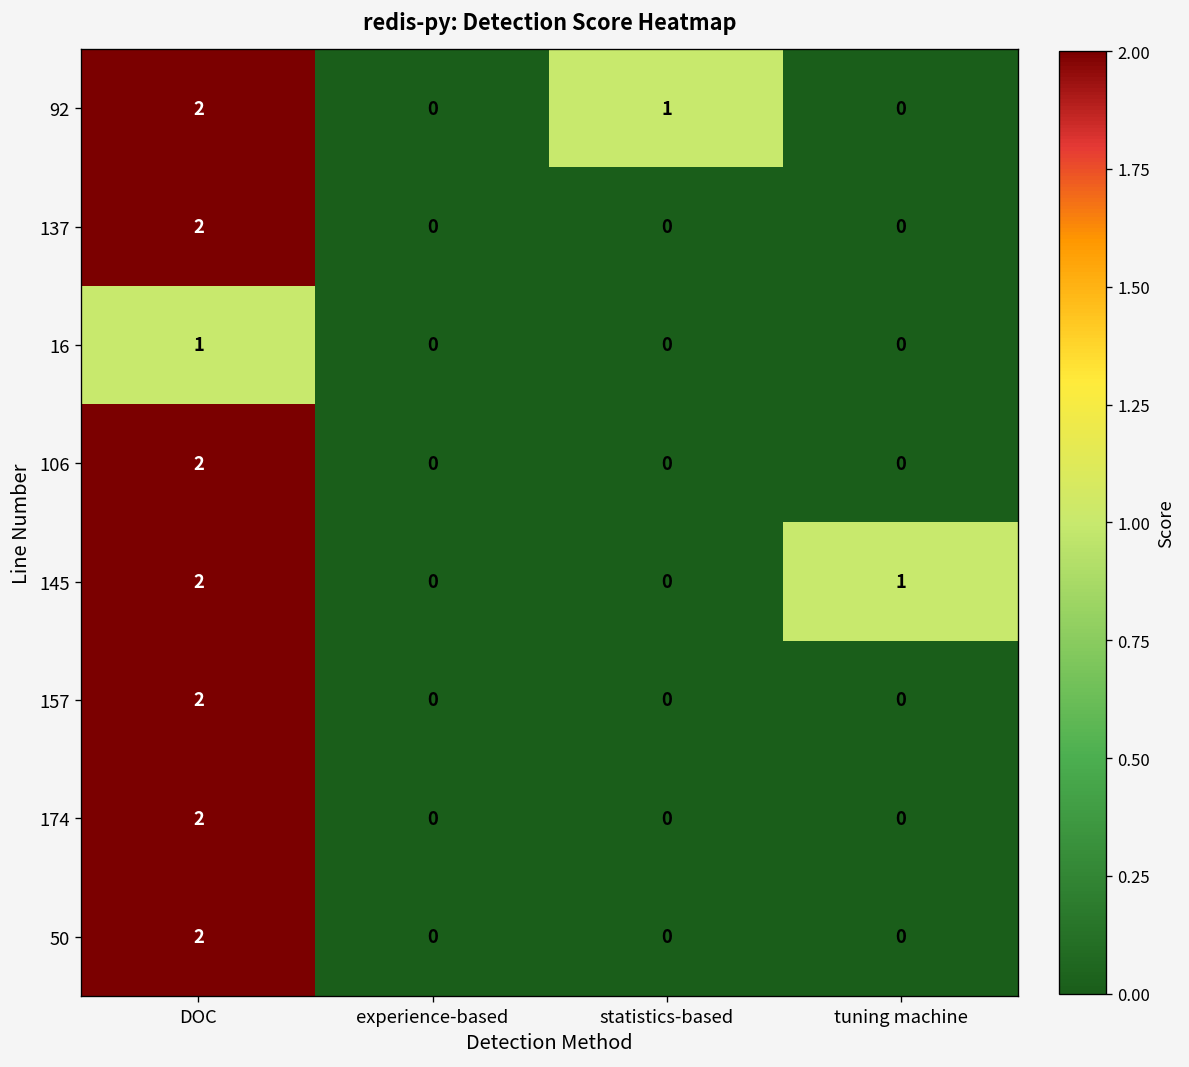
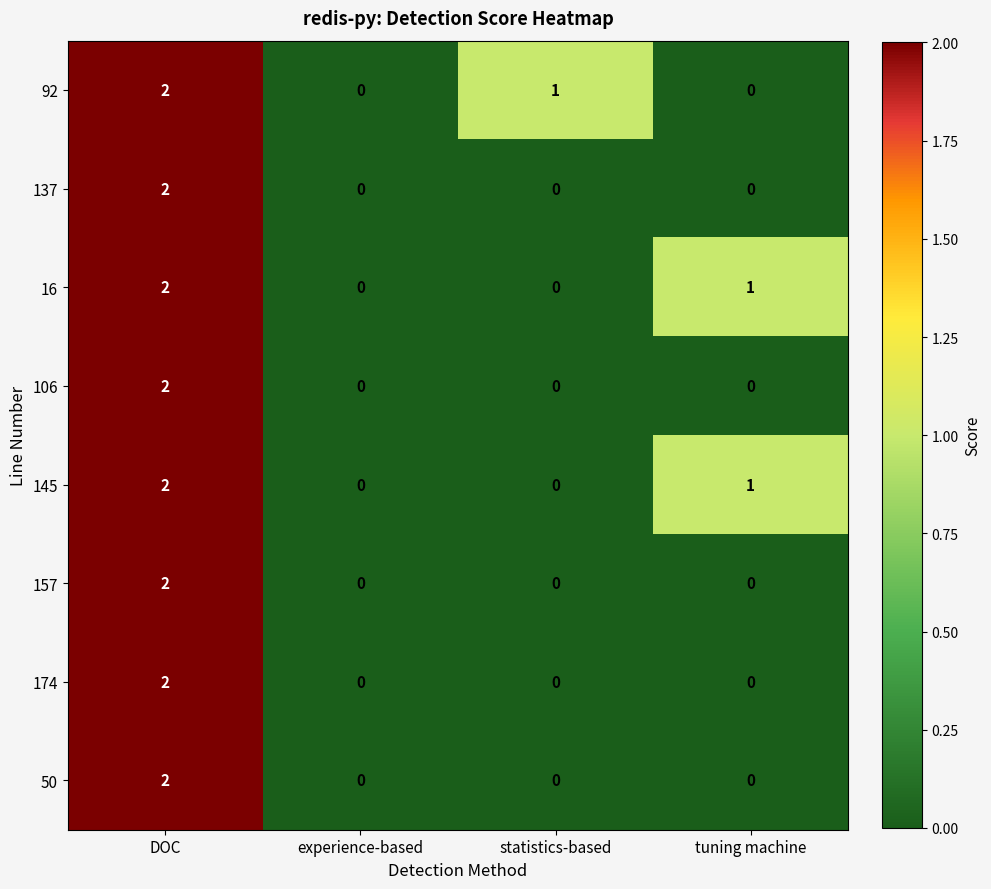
  {
    "92": {
      "DOC": 2,
      "experience-based": 0,
      "statistics-based": 1,
      "tuning machine": 0
    },
    "137": {
      "DOC": 2,
      "experience-based": 0,
      "statistics-based": 0,
      "tuning machine": 0
    },
    "16": {
-     "DOC": 1,
+     "DOC": 2,
      "experience-based": 0,
      "statistics-based": 0,
-     "tuning machine": 0
+     "tuning machine": 1
    },
    "106": {
      "DOC": 2,
      "experience-based": 0,
      "statistics-based": 0,
      "tuning machine": 0
    },
    "145": {
      "DOC": 2,
      "experience-based": 0,
      "statistics-based": 0,
      "tuning machine": 1
    },
    "157": {
      "DOC": 2,
      "experience-based": 0,
      "statistics-based": 0,
      "tuning machine": 0
    },
    "174": {
      "DOC": 2,
      "experience-based": 0,
      "statistics-based": 0,
      "tuning machine": 0
    },
    "50": {
      "DOC": 2,
      "experience-based": 0,
      "statistics-based": 0,
      "tuning machine": 0
    }
  }
